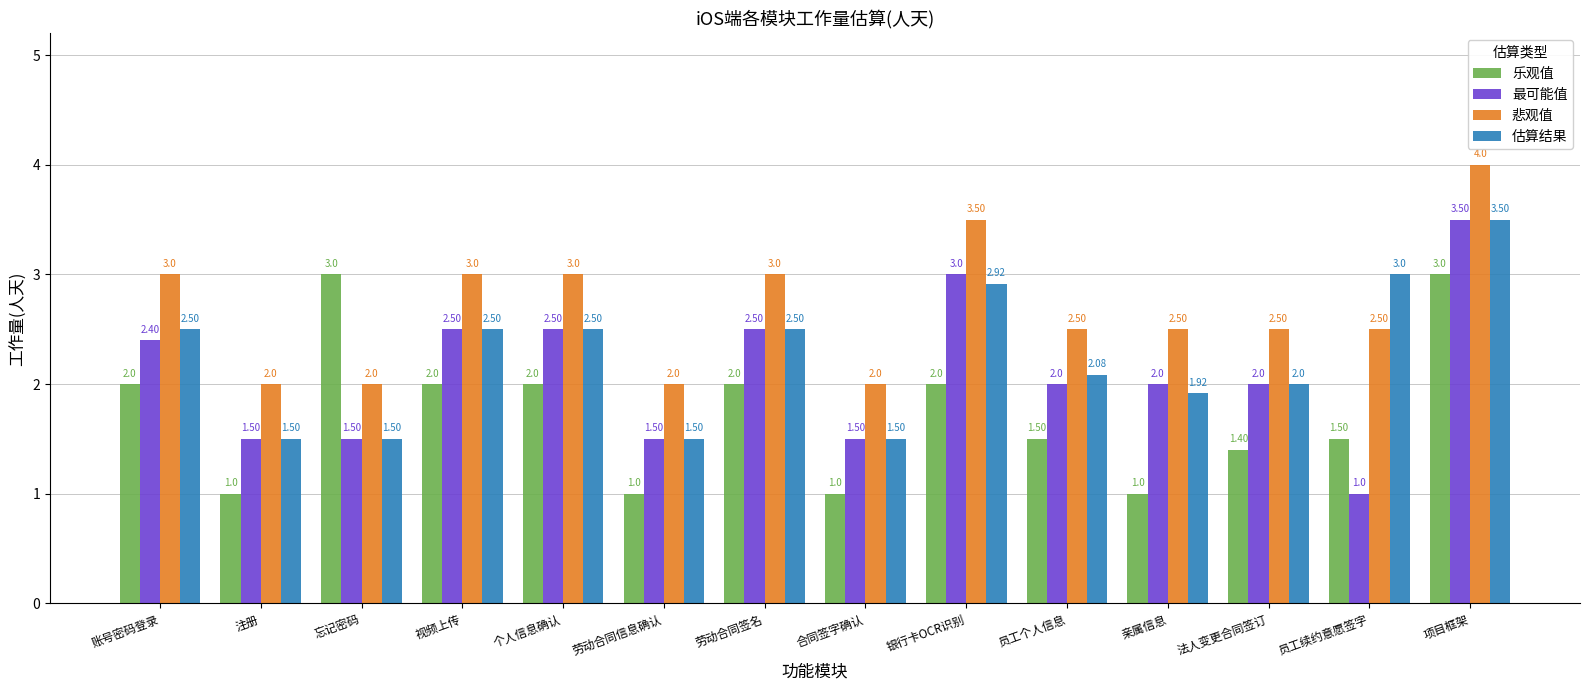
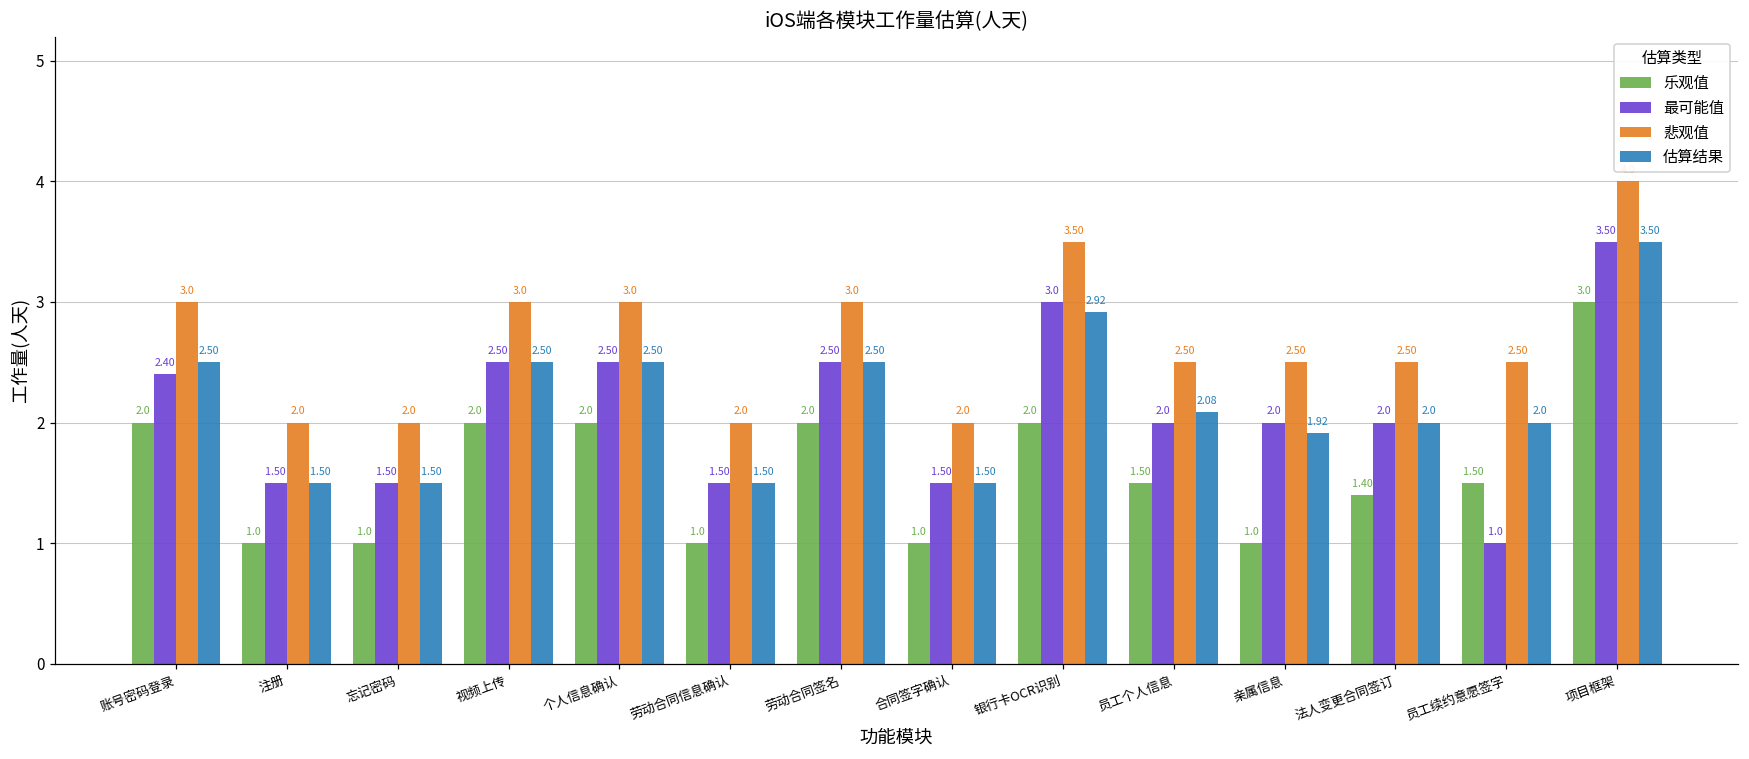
  {
    "乐观值": {
      "账号密码登录": 2.0,
      "注册": 1.0,
-     "忘记密码": 3.0,
+     "忘记密码": 1.0,
      "视频上传": 2.0,
      "个人信息确认": 2.0,
      "劳动合同信息确认": 1.0,
      "劳动合同签名": 2.0,
      "合同签字确认": 1.0,
      "银行卡OCR识别": 2.0,
      "员工个人信息": 1.50,
      "亲属信息": 1.0,
      "法人变更合同签订": 1.40,
      "员工续约意愿签字": 1.50,
      "项目框架": 3.0
    },
    "最可能值": {
      "账号密码登录": 2.40,
      "注册": 1.50,
      "忘记密码": 1.50,
      "视频上传": 2.50,
      "个人信息确认": 2.50,
      "劳动合同信息确认": 1.50,
      "劳动合同签名": 2.50,
      "合同签字确认": 1.50,
      "银行卡OCR识别": 3.0,
      "员工个人信息": 2.0,
      "亲属信息": 2.0,
      "法人变更合同签订": 2.0,
      "员工续约意愿签字": 1.0,
      "项目框架": 3.50
    },
    "悲观值": {
      "账号密码登录": 3.0,
      "注册": 2.0,
      "忘记密码": 2.0,
      "视频上传": 3.0,
      "个人信息确认": 3.0,
      "劳动合同信息确认": 2.0,
      "劳动合同签名": 3.0,
      "合同签字确认": 2.0,
      "银行卡OCR识别": 3.50,
      "员工个人信息": 2.50,
      "亲属信息": 2.50,
      "法人变更合同签订": 2.50,
      "员工续约意愿签字": 2.50,
      "项目框架": 4.0
    },
    "估算结果": {
      "账号密码登录": 2.50,
      "注册": 1.50,
      "忘记密码": 1.50,
      "视频上传": 2.50,
      "个人信息确认": 2.50,
      "劳动合同信息确认": 1.50,
      "劳动合同签名": 2.50,
      "合同签字确认": 1.50,
      "银行卡OCR识别": 2.92,
      "员工个人信息": 2.08,
      "亲属信息": 1.92,
      "法人变更合同签订": 2.0,
-     "员工续约意愿签字": 3.0,
+     "员工续约意愿签字": 2.0,
      "项目框架": 3.50
    }
  }
